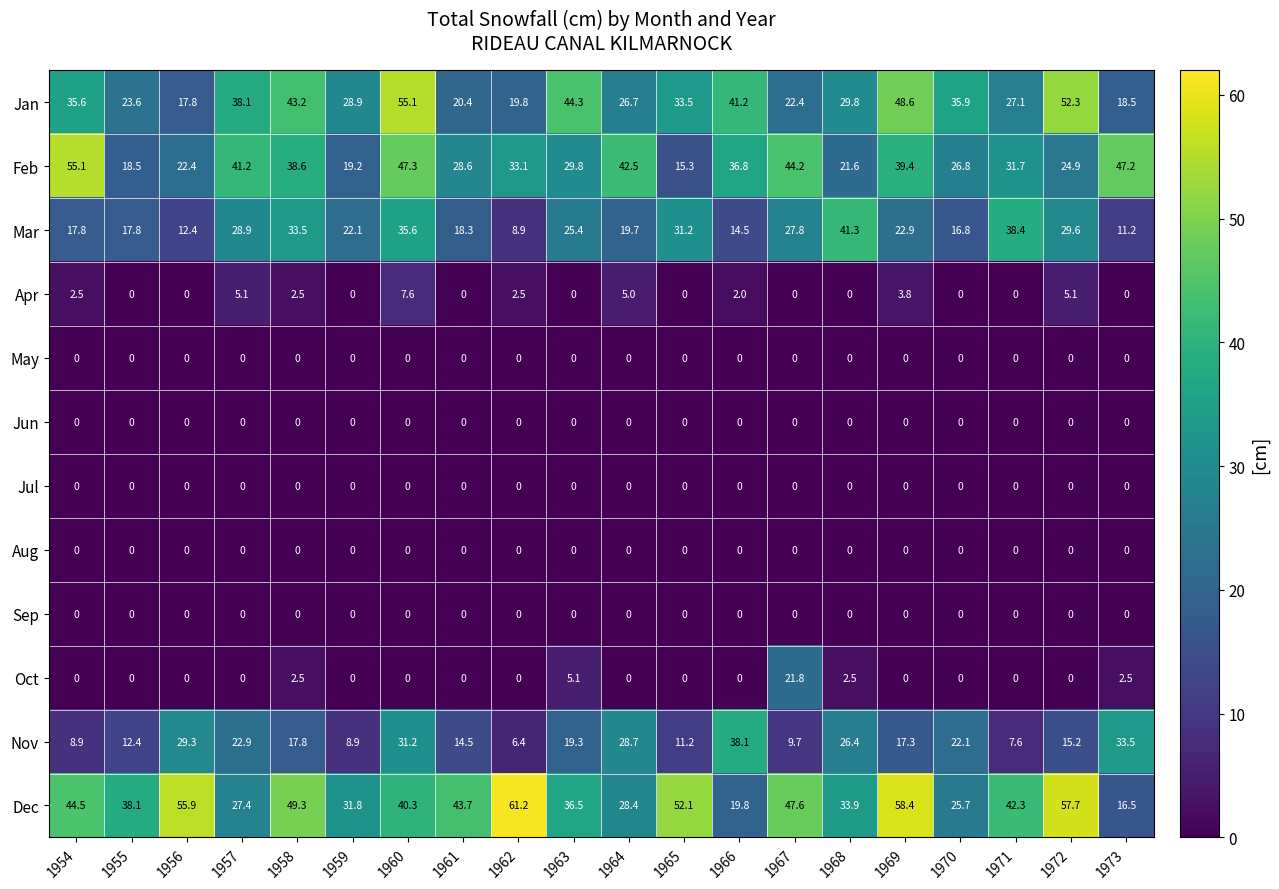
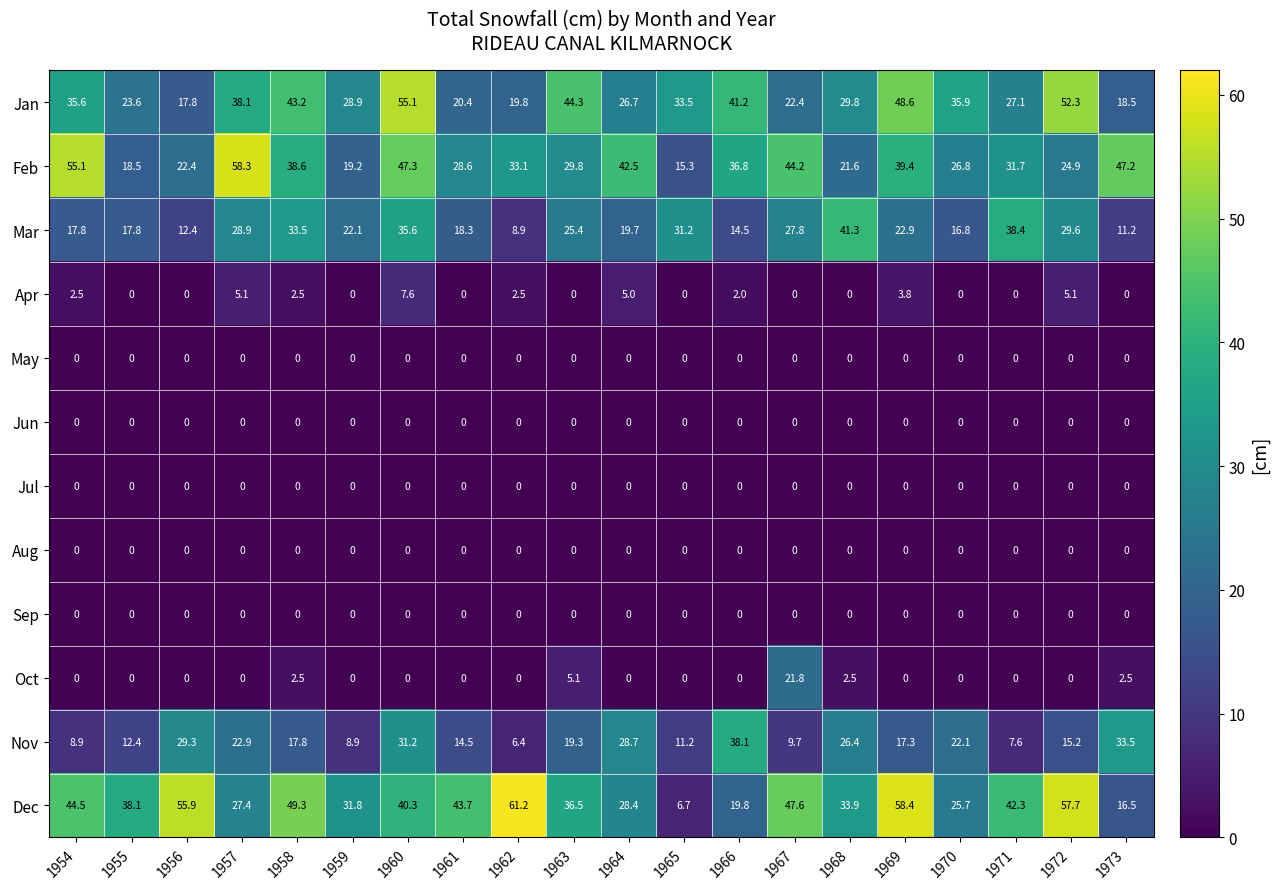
  {
    "Feb": {
      "1954": 55.1,
      "1955": 18.5,
      "1956": 22.4,
-     "1957": 41.2,
+     "1957": 58.3,
      "1958": 38.6,
      "1959": 19.2,
      "1960": 47.3,
      "1961": 28.6,
      "1962": 33.1,
      "1963": 29.8,
      "1964": 42.5,
      "1965": 15.3,
      "1966": 36.8,
      "1967": 44.2,
      "1968": 21.6,
      "1969": 39.4,
      "1970": 26.8,
      "1971": 31.7,
      "1972": 24.9,
      "1973": 47.2
    },
    "Dec": {
      "1954": 44.5,
      "1955": 38.1,
      "1956": 55.9,
      "1957": 27.4,
      "1958": 49.3,
      "1959": 31.8,
      "1960": 40.3,
      "1961": 43.7,
      "1962": 61.2,
      "1963": 36.5,
      "1964": 28.4,
-     "1965": 52.1,
+     "1965": 6.7,
      "1966": 19.8,
      "1967": 47.6,
      "1968": 33.9,
      "1969": 58.4,
      "1970": 25.7,
      "1971": 42.3,
      "1972": 57.7,
      "1973": 16.5
    }
  }
